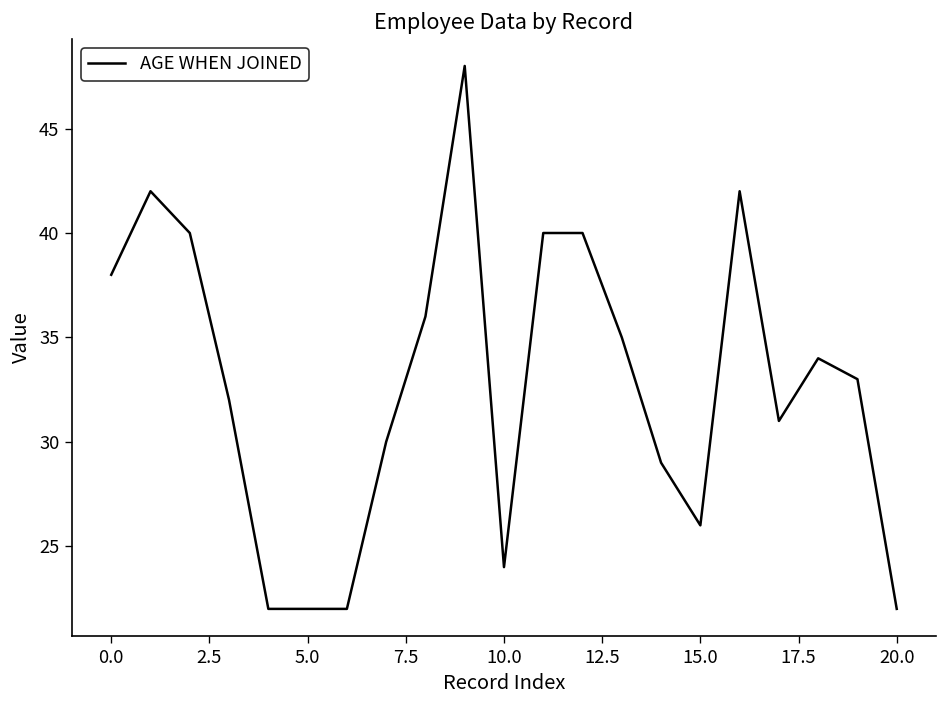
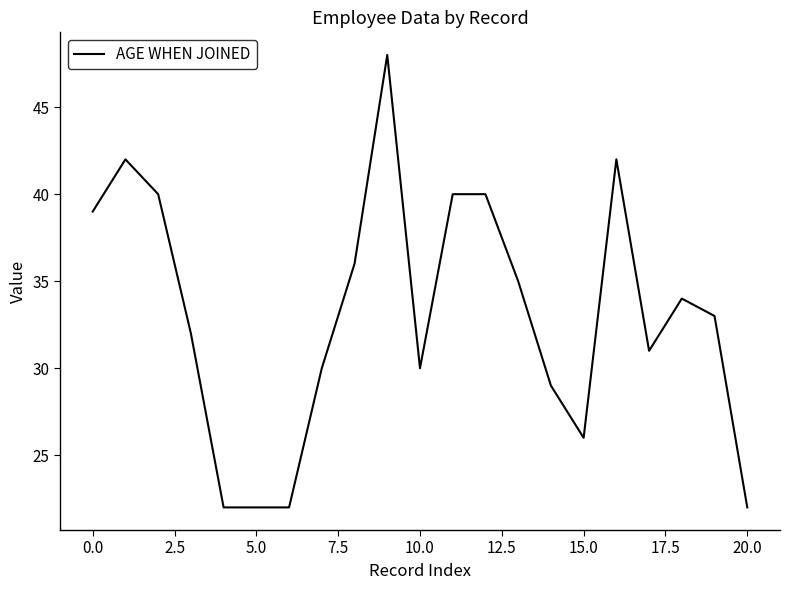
  {
-   "0.0": 38,
+   "0.0": 39,
    "5.0": 22,
-   "10.0": 24,
+   "10.0": 30,
    "15.0": 26,
    "20.0": 22
  }
